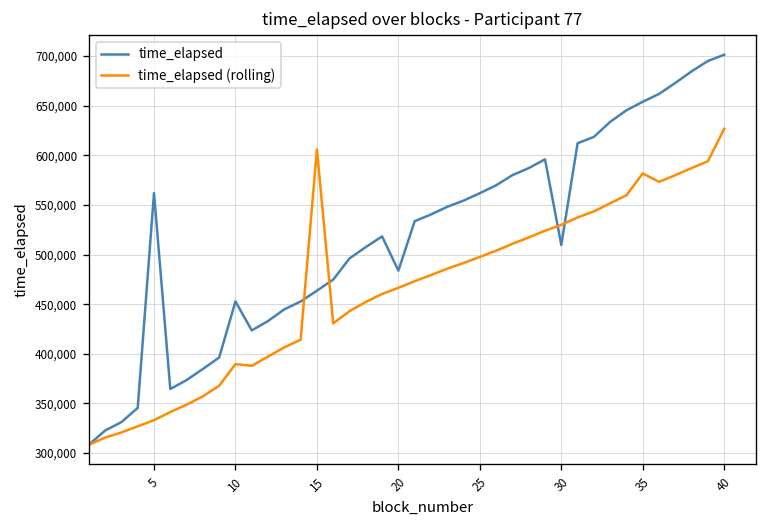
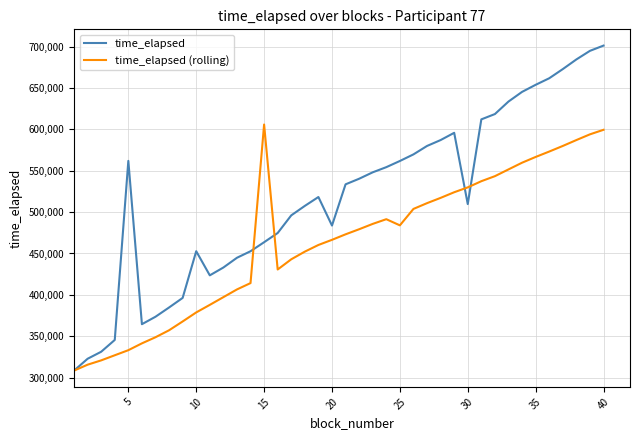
  {
    "time_elapsed": {
      "5": "560,000",
      "10": "450,000",
      "15": "460,000",
      "20": "480,000",
      "25": "560,000",
      "30": "510,000",
      "35": "650,000",
      "40": "700,000"
    },
    "time_elapsed (rolling)": {
      "5": "330,000",
-     "10": "390,000",
+     "10": "380,000",
      "15": "610,000",
      "20": "470,000",
-     "25": "500,000",
+     "25": "480,000",
      "30": "530,000",
-     "35": "580,000",
-     "40": "630,000"
+     "35": "570,000",
+     "40": "600,000"
    }
  }
